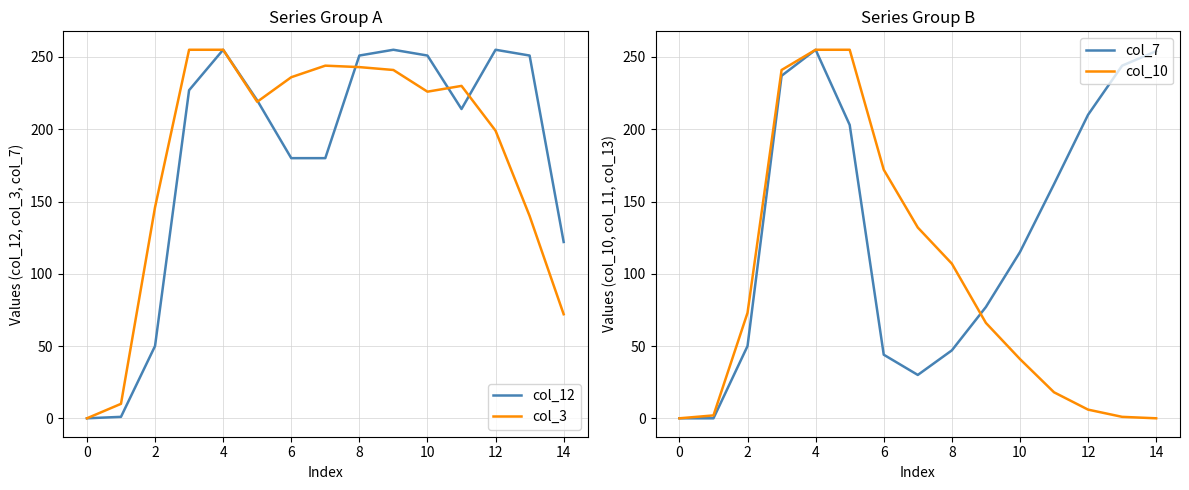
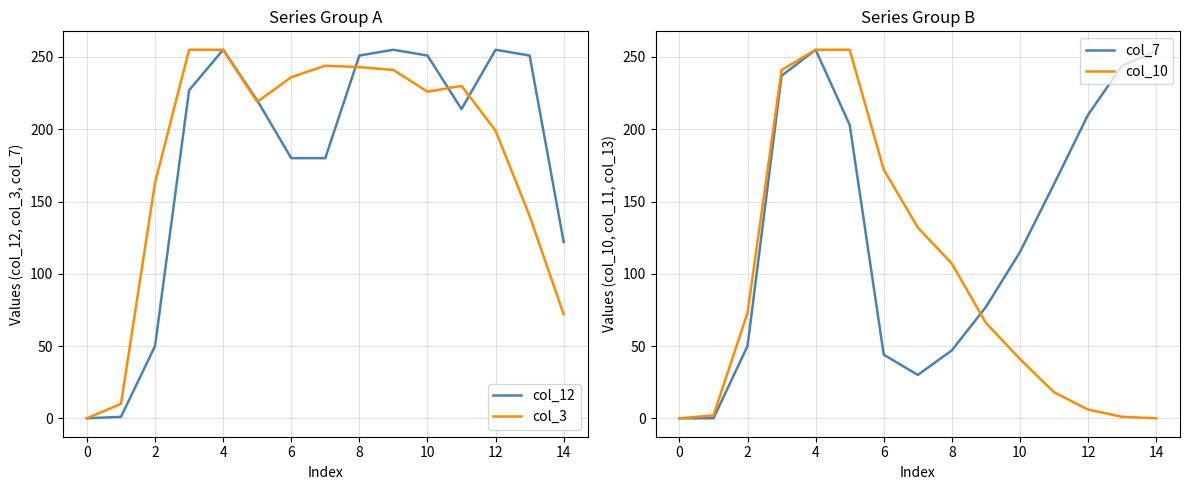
  {
    "Series Group A": {
      "col_12": {
        "2": 50,
        "6": 180,
        "8": 251,
        "10": 251,
        "12": 255,
        "14": 122
      },
      "col_3": {
-       "2": 146,
+       "2": 163,
        "6": 236,
        "8": 243,
        "10": 226,
        "12": 199,
        "14": 72
      }
    },
    "Series Group B": {
      "col_7": {
        "2": 50,
        "6": 44,
        "8": 47,
        "10": 115,
        "12": 210
      },
      "col_10": {
        "2": 73,
        "6": 172,
        "8": 107,
        "10": 41,
        "12": 6,
        "14": 0
      }
    }
  }
